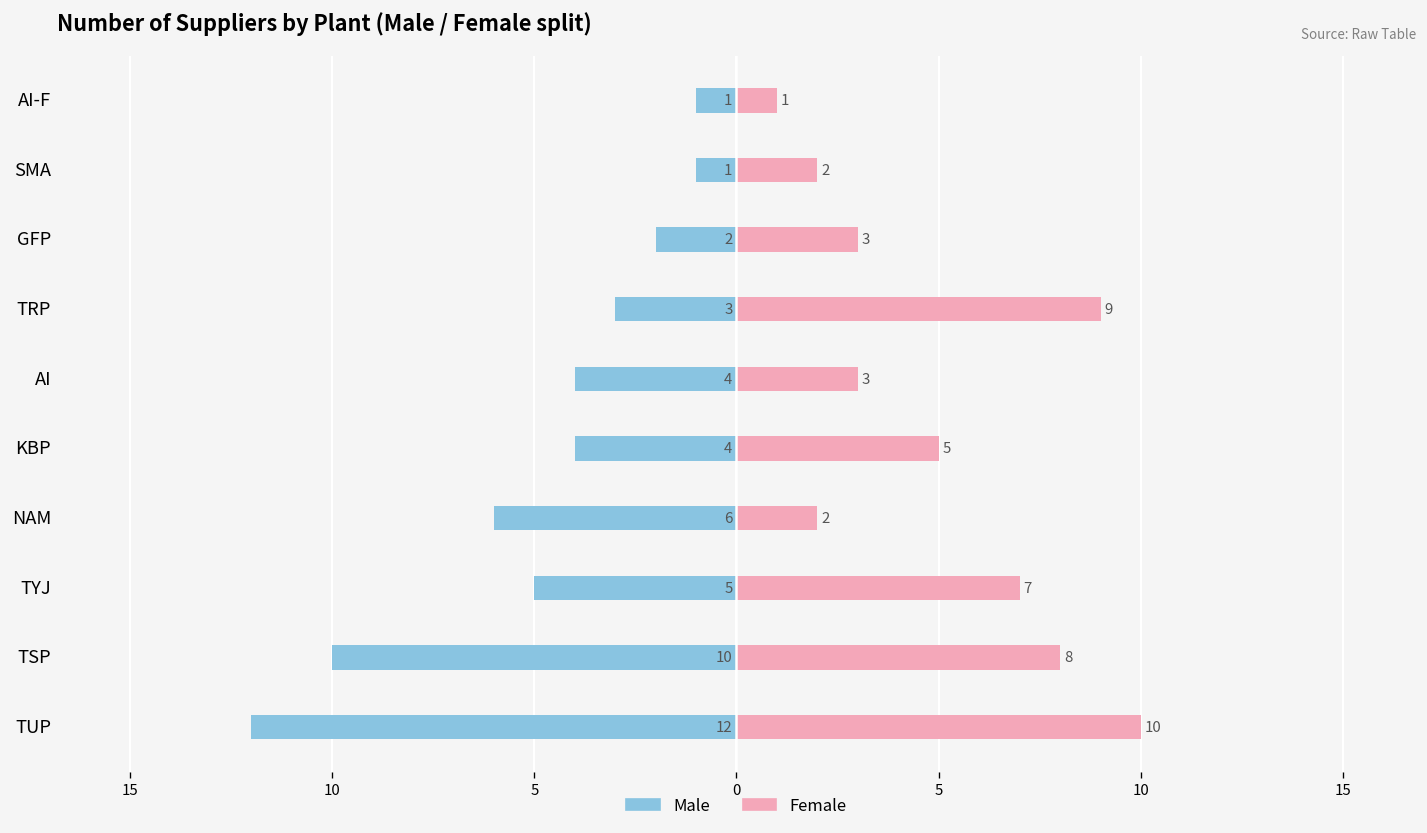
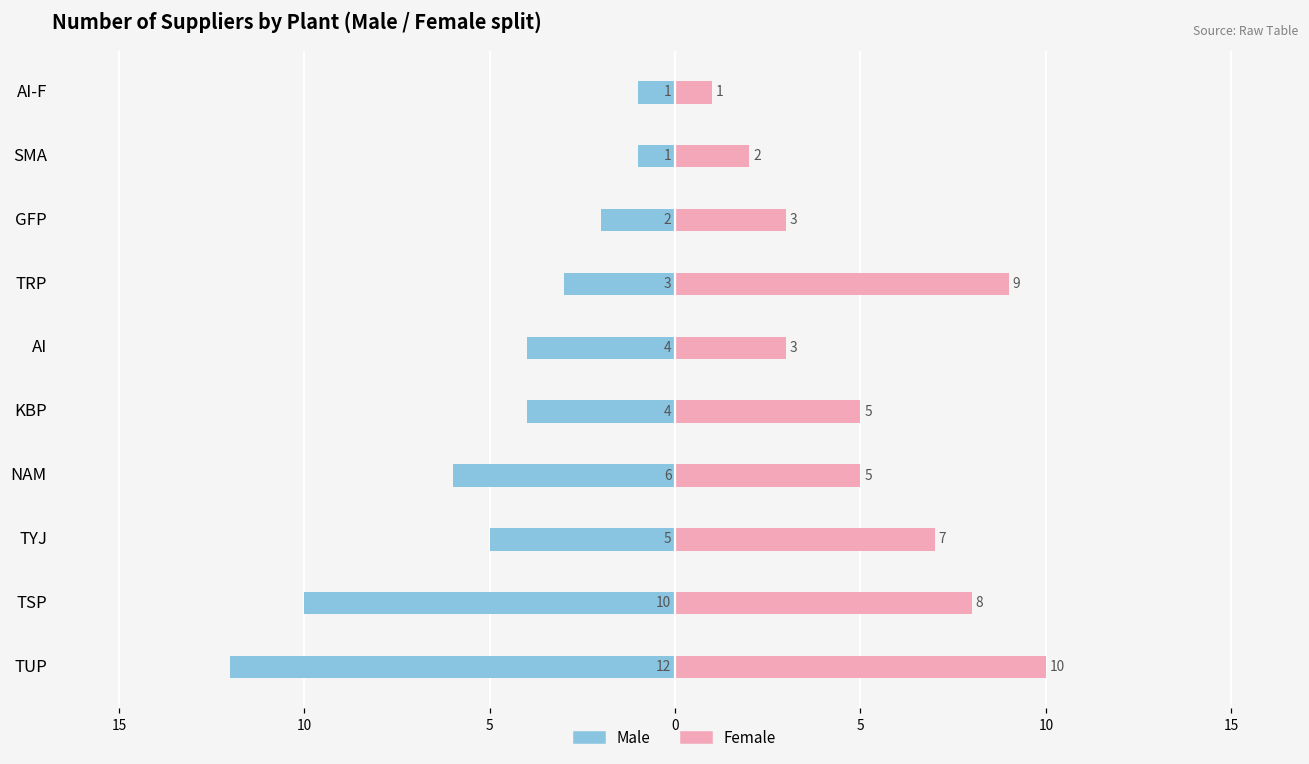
  {
    "Female": {
      "AI-F": 1,
      "SMA": 2,
      "GFP": 3,
      "TRP": 9,
      "AI": 3,
      "KBP": 5,
-     "NAM": 2,
+     "NAM": 5,
      "TYJ": 7,
      "TSP": 8,
      "TUP": 10
    }
  }
